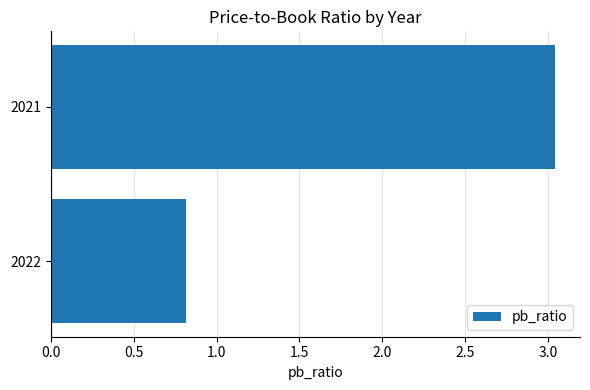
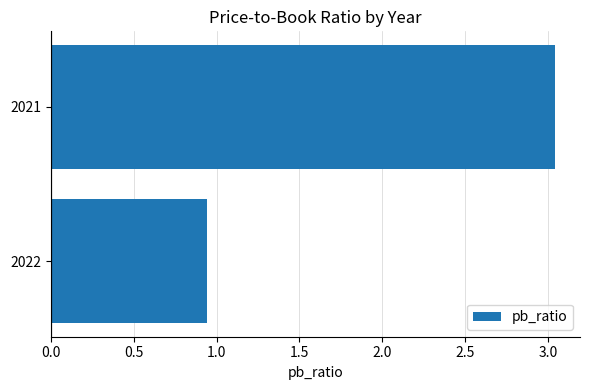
  {
    "2021": 3.04,
-   "2022": 0.82
+   "2022": 0.95
  }
